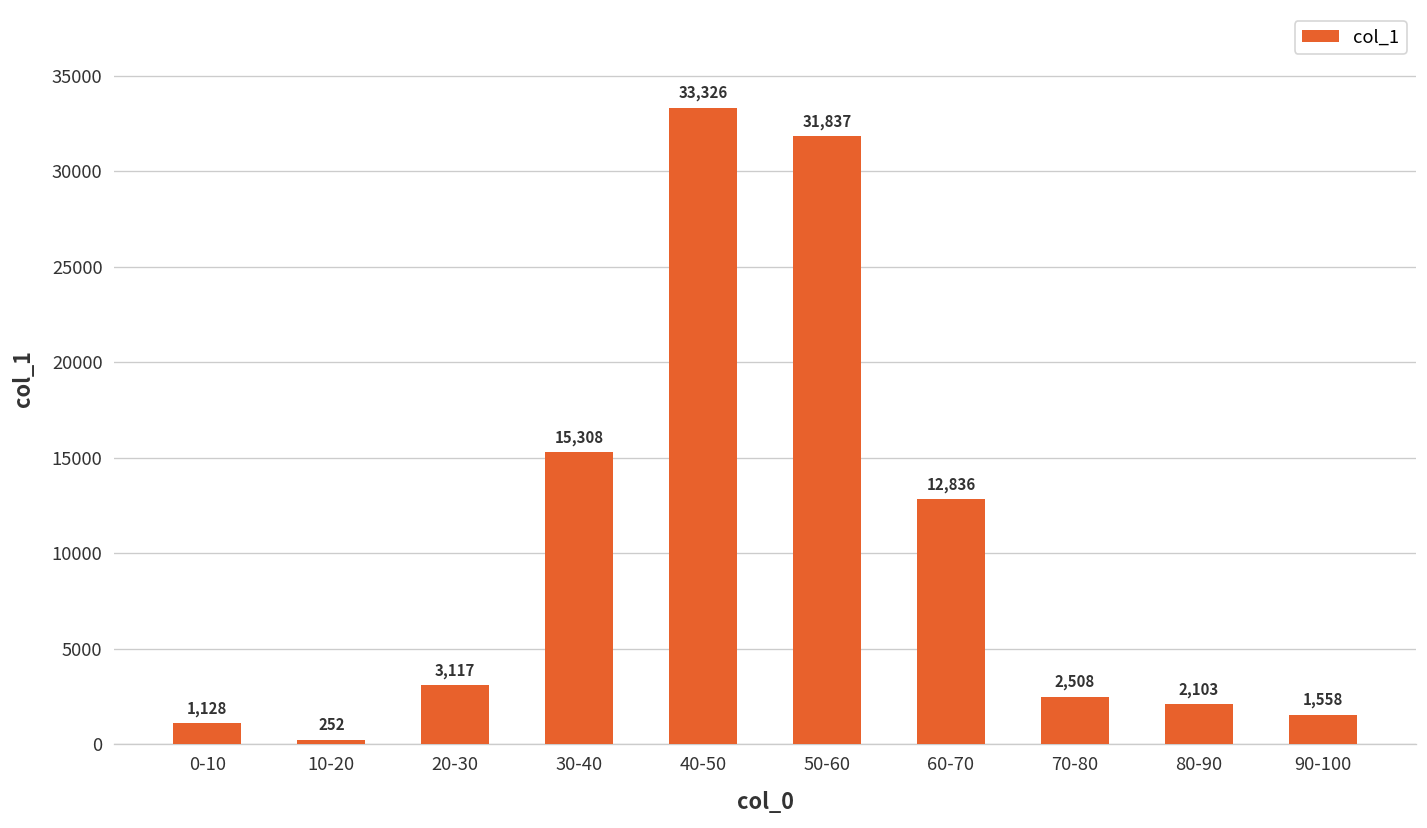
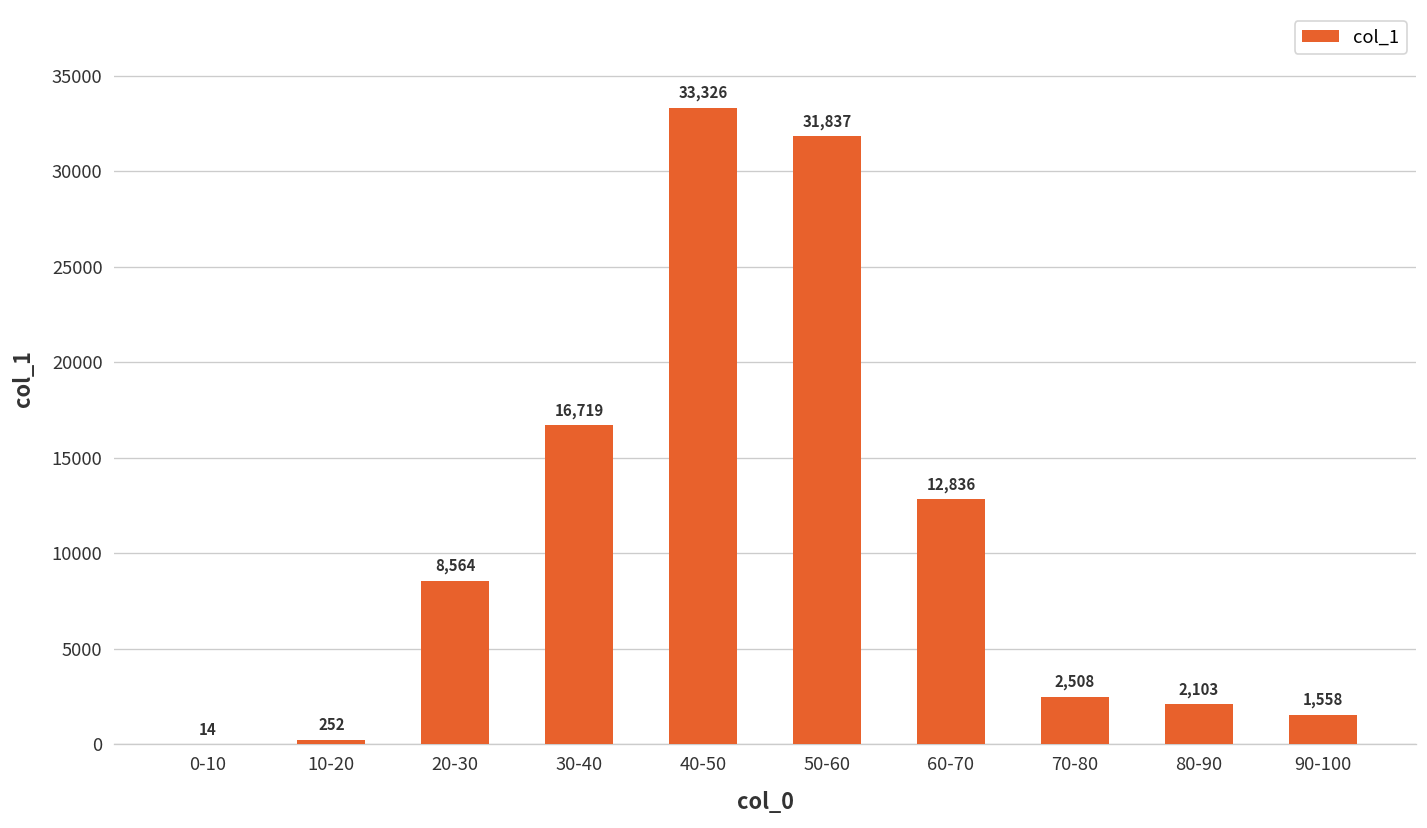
  {
-   "0-10": "1,128",
+   "0-10": "14",
    "10-20": "252",
-   "20-30": "3,117",
-   "30-40": "15,308",
+   "20-30": "8,564",
+   "30-40": "16,719",
    "40-50": "33,326",
    "50-60": "31,837",
    "60-70": "12,836",
    "70-80": "2,508",
    "80-90": "2,103",
    "90-100": "1,558"
  }
